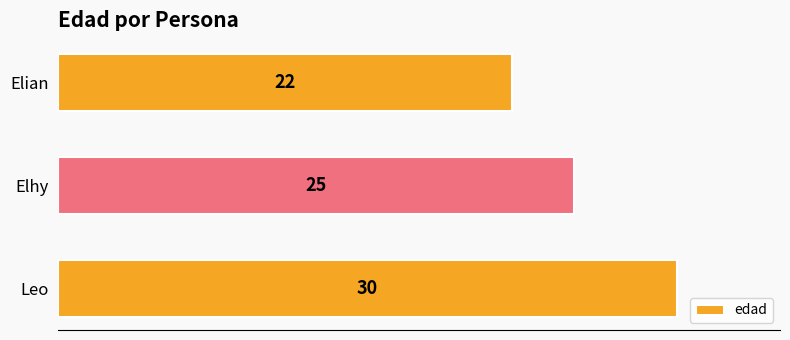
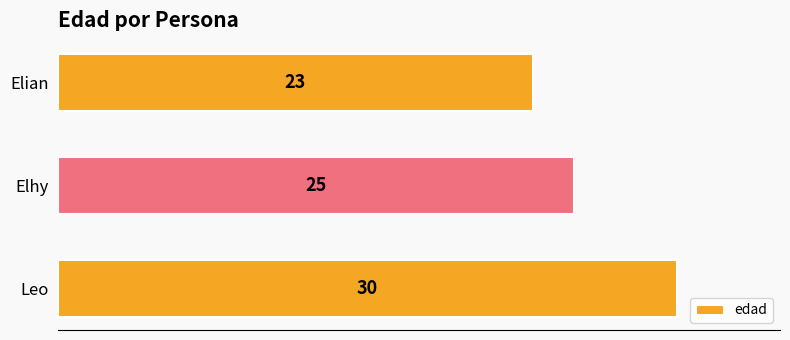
  {
-   "Elian": 22,
+   "Elian": 23,
    "Elhy": 25,
    "Leo": 30
  }
